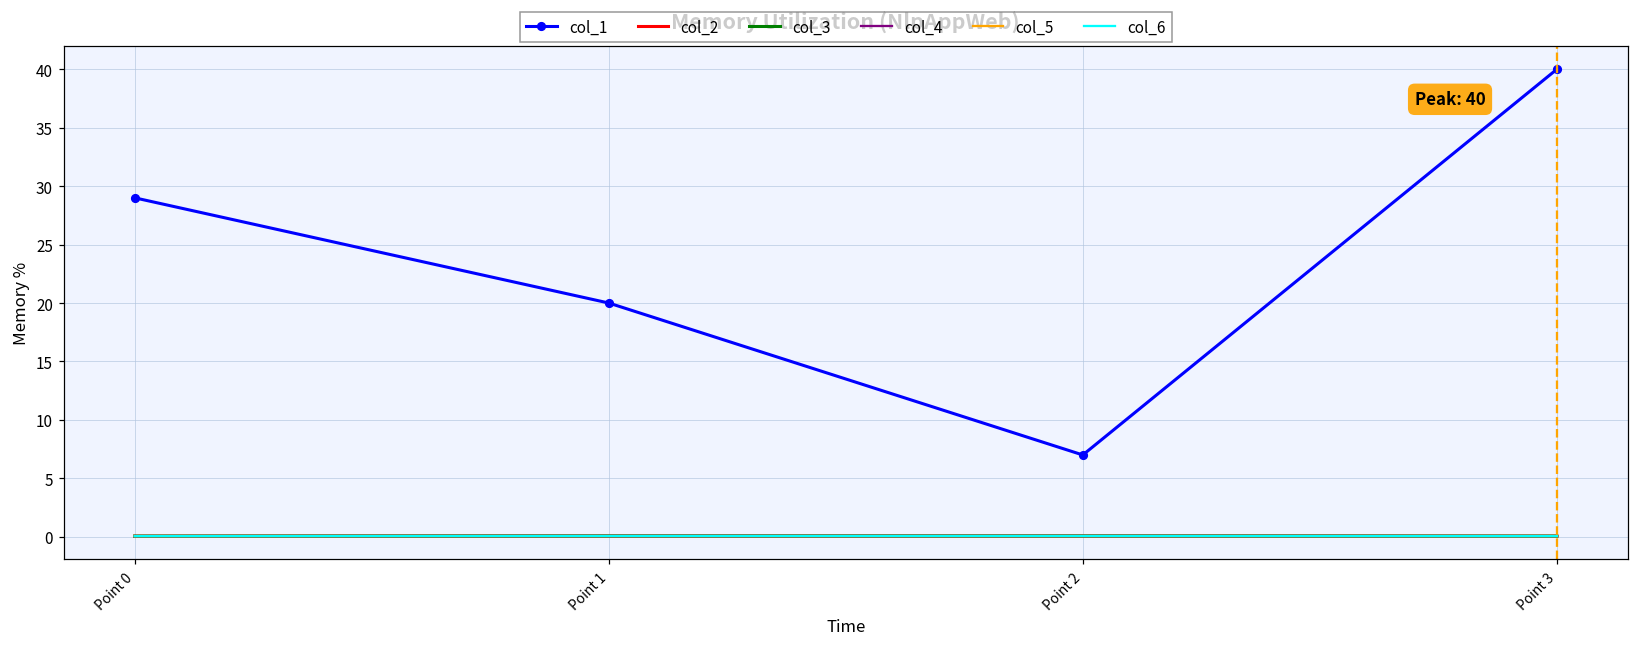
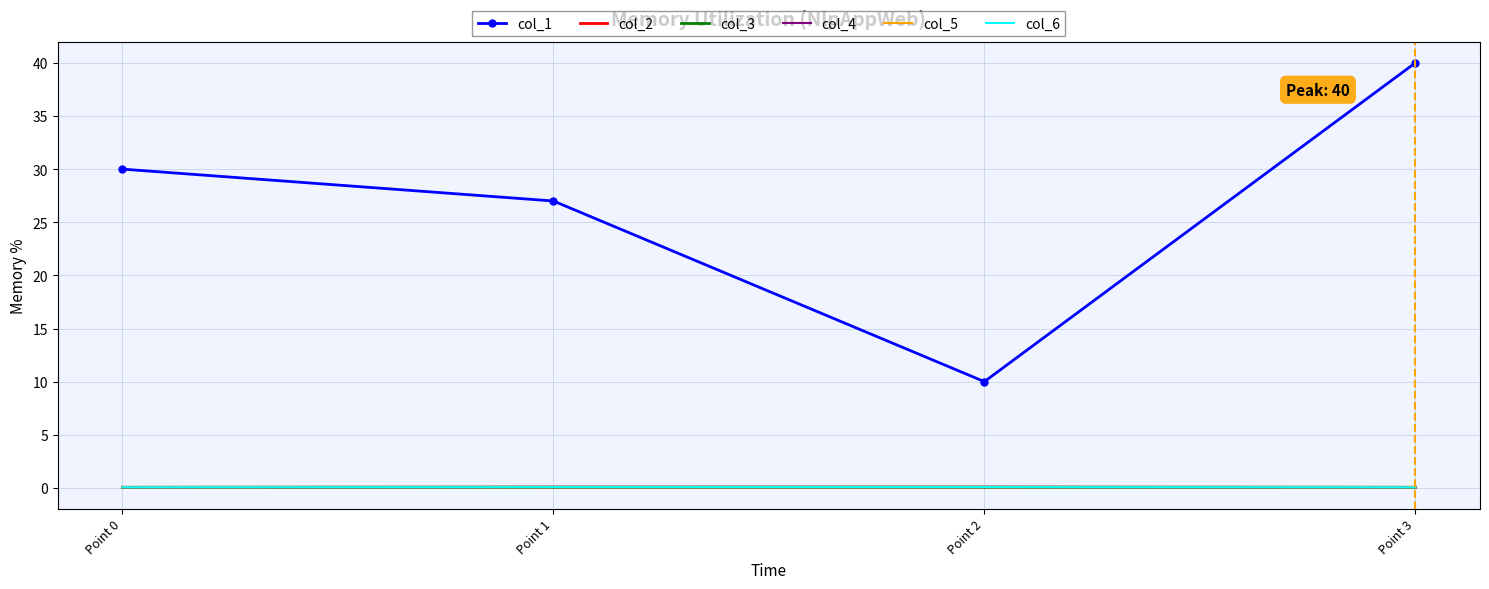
  {
    "col_1": {
-     "Point 0": 29,
-     "Point 1": 20,
-     "Point 2": 7,
+     "Point 0": 30,
+     "Point 1": 27,
+     "Point 2": 10,
      "Point 3": 40
    },
    "col_6": {
      "Point 0": 0,
      "Point 1": 0,
      "Point 2": 0,
      "Point 3": 0
    }
  }
